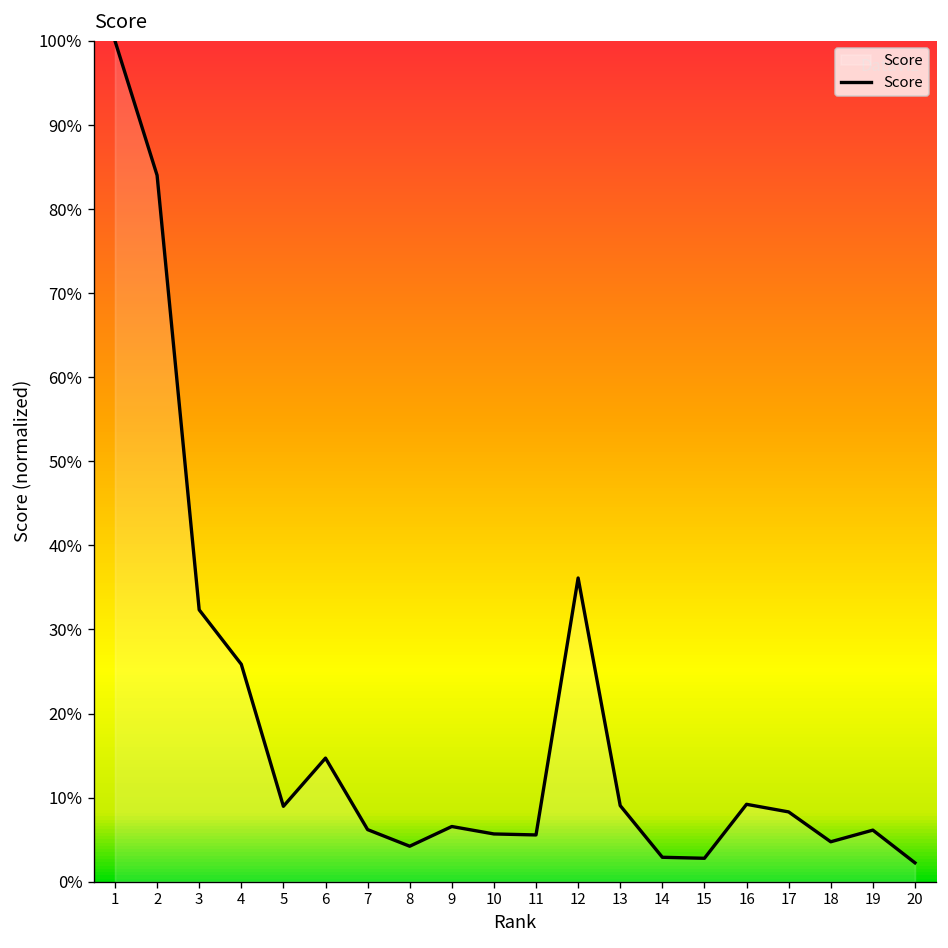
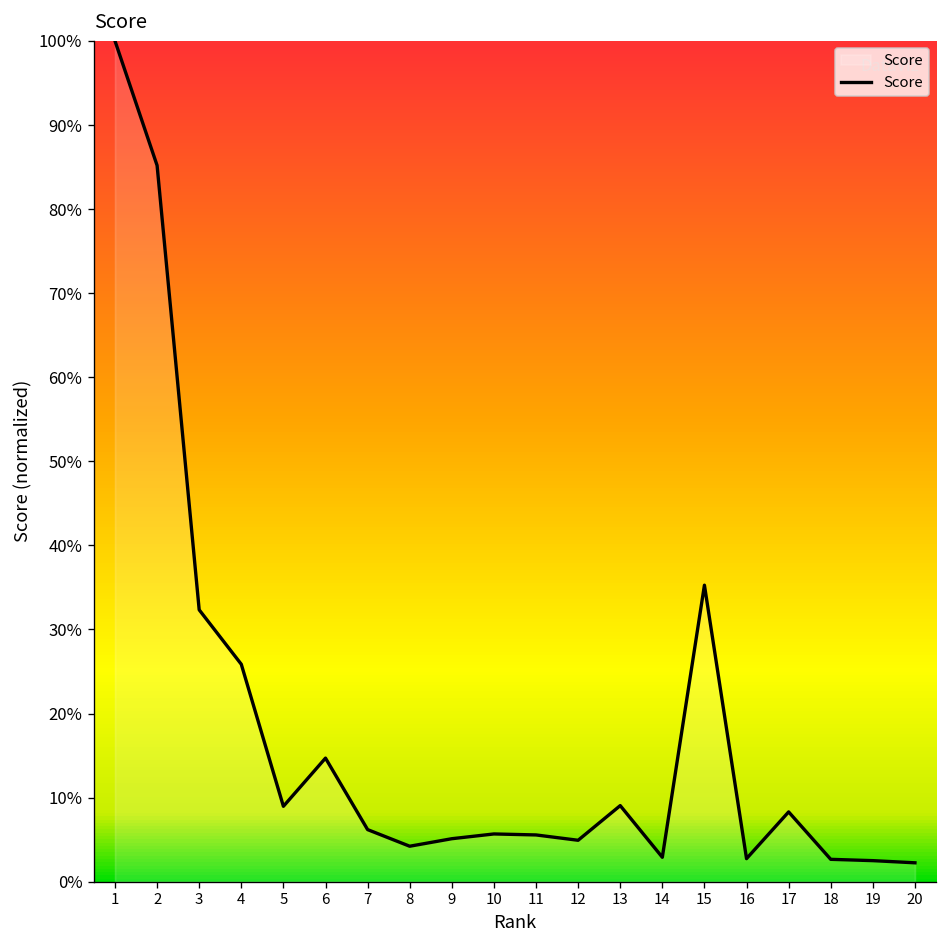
  {
    "1": "100%",
-   "2": "84%",
+   "2": "85%",
    "3": "32%",
    "4": "26%",
    "5": "9%",
    "6": "15%",
    "7": "6%",
    "8": "4%",
-   "9": "7%",
+   "9": "5%",
    "10": "6%",
    "11": "6%",
-   "12": "36%",
+   "12": "5%",
    "13": "9%",
    "14": "3%",
-   "15": "3%",
-   "16": "9%",
+   "15": "35%",
+   "16": "3%",
    "17": "8%",
-   "18": "5%",
-   "19": "6%",
+   "18": "3%",
+   "19": "3%",
    "20": "2%"
  }
